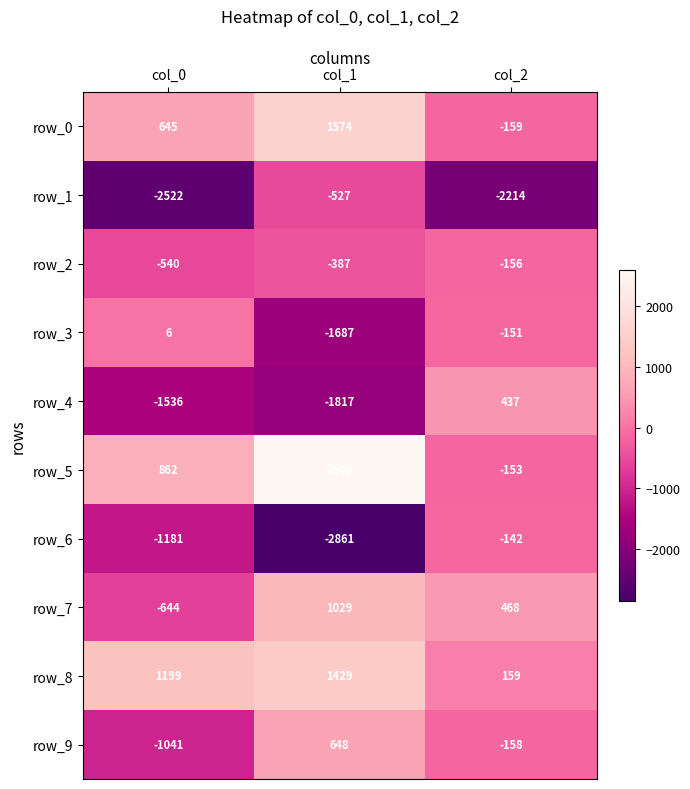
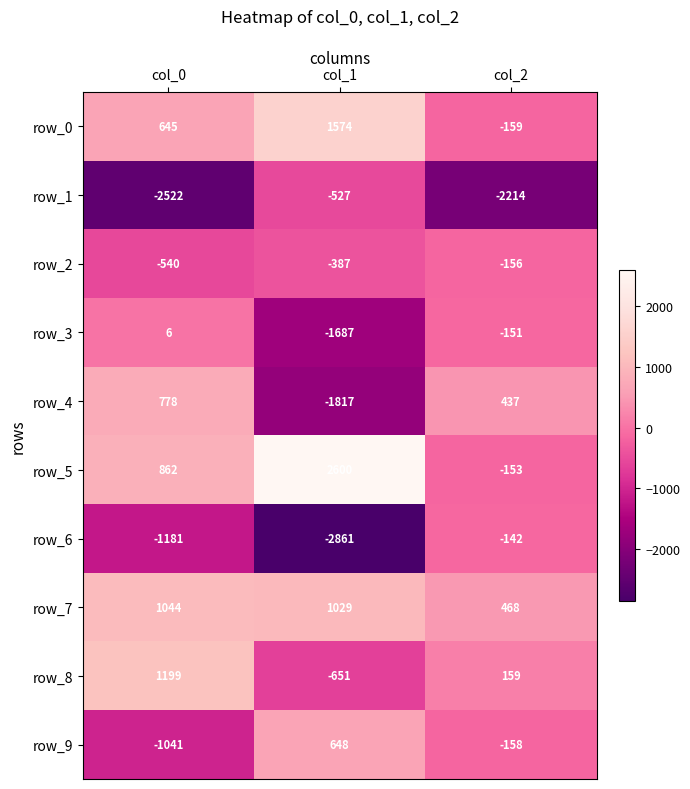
  {
    "row_0": {
      "col_0": 645,
      "col_1": 1574,
      "col_2": -159
    },
    "row_1": {
      "col_0": -2522,
      "col_1": -527,
      "col_2": -2214
    },
    "row_2": {
      "col_0": -540,
      "col_1": -387,
      "col_2": -156
    },
    "row_3": {
      "col_0": 6,
      "col_1": -1687,
      "col_2": -151
    },
    "row_4": {
-     "col_0": -1536,
+     "col_0": 778,
      "col_1": -1817,
      "col_2": 437
    },
    "row_5": {
      "col_0": 862,
      "col_2": -153
    },
    "row_6": {
      "col_0": -1181,
      "col_1": -2861,
      "col_2": -142
    },
    "row_7": {
-     "col_0": -644,
+     "col_0": 1044,
      "col_1": 1029,
      "col_2": 468
    },
    "row_8": {
      "col_0": 1199,
-     "col_1": 1429,
+     "col_1": -651,
      "col_2": 159
    },
    "row_9": {
      "col_0": -1041,
      "col_1": 648,
      "col_2": -158
    }
  }
